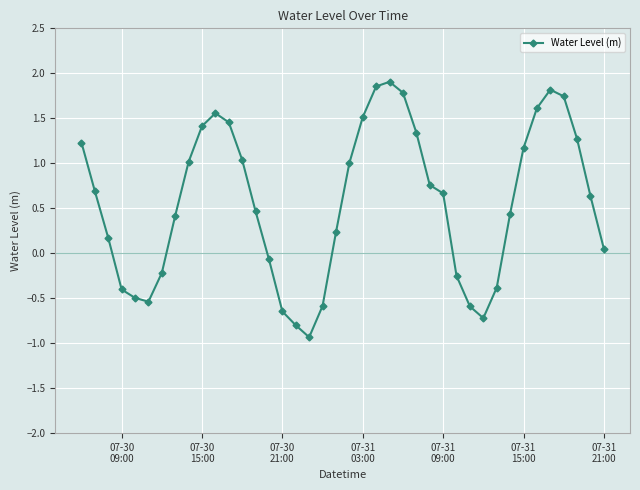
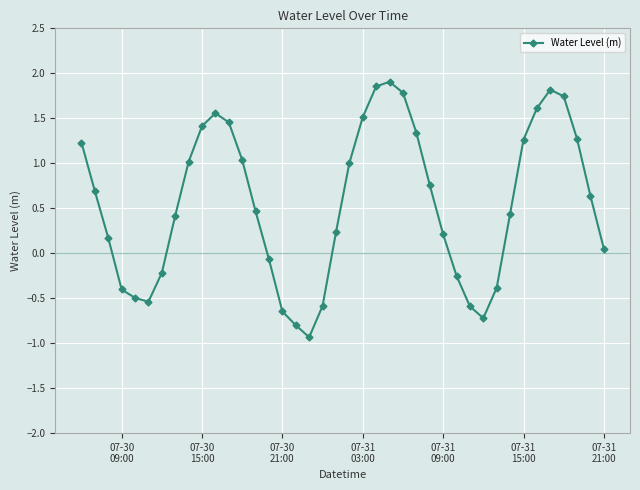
  {
    "07-30 09:00": -0.4,
    "07-30 15:00": 1.4,
    "07-30 21:00": -0.6,
    "07-31 03:00": 1.5,
-   "07-31 09:00": 0.7,
-   "07-31 15:00": 1.2,
+   "07-31 09:00": 0.2,
+   "07-31 15:00": 1.3,
    "07-31 21:00": 0.0
  }
